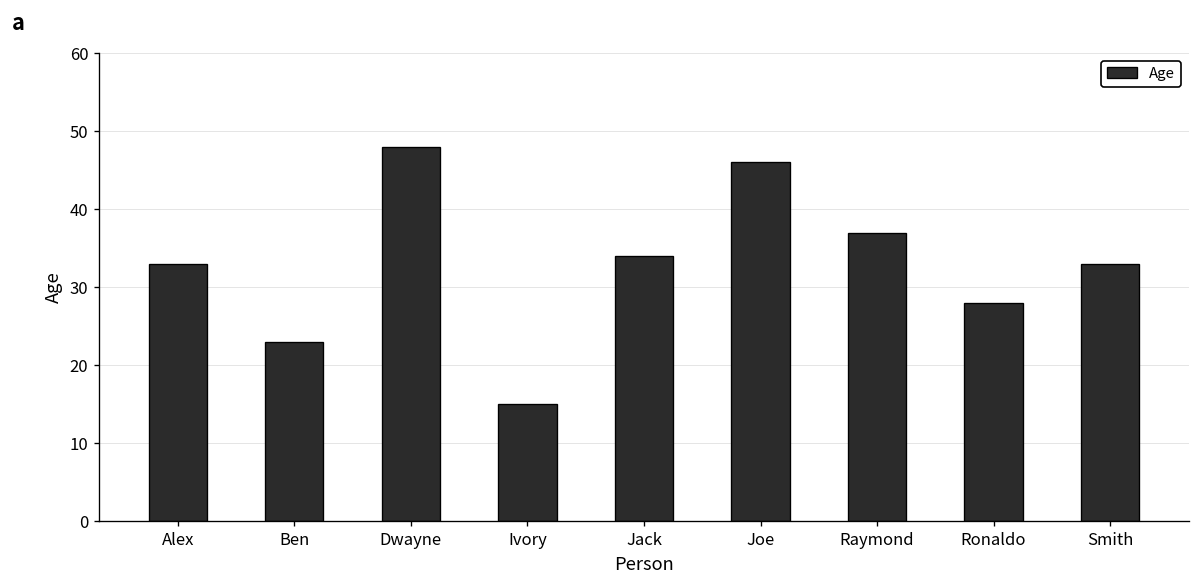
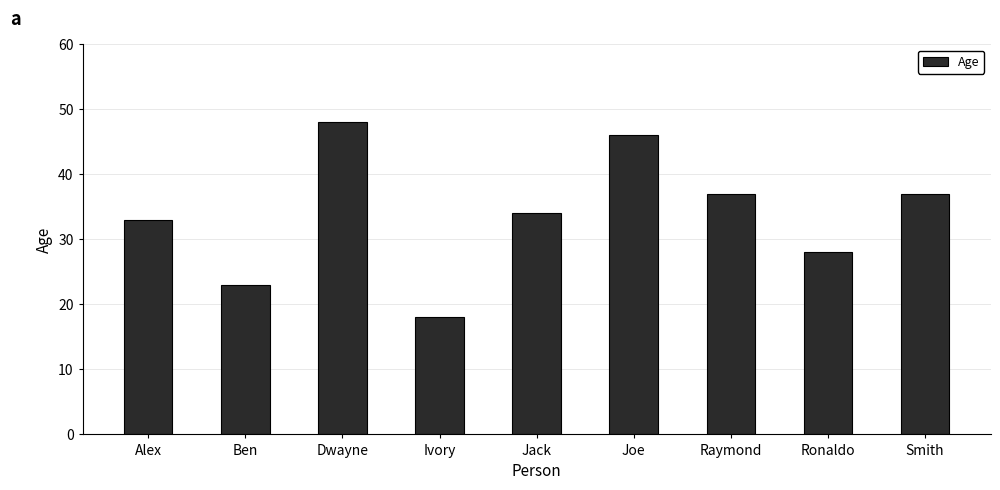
  {
    "Alex": 33,
    "Ben": 23,
    "Dwayne": 48,
-   "Ivory": 15,
+   "Ivory": 18,
    "Jack": 34,
    "Joe": 46,
    "Raymond": 37,
    "Ronaldo": 28,
-   "Smith": 33
+   "Smith": 37
  }
